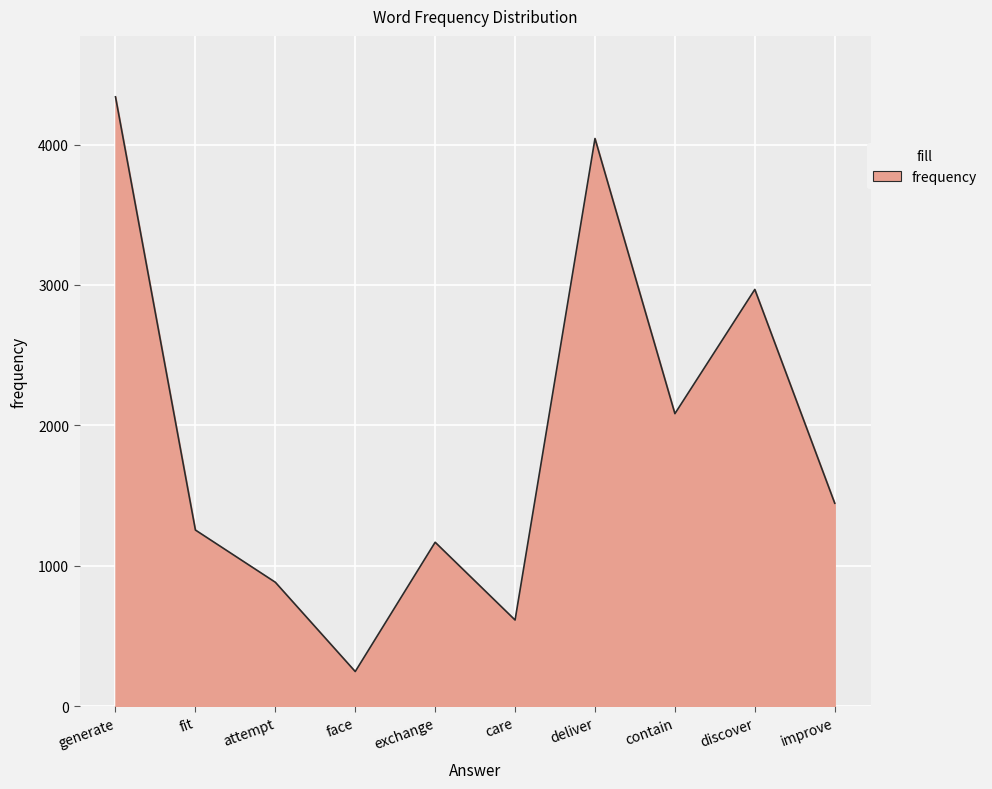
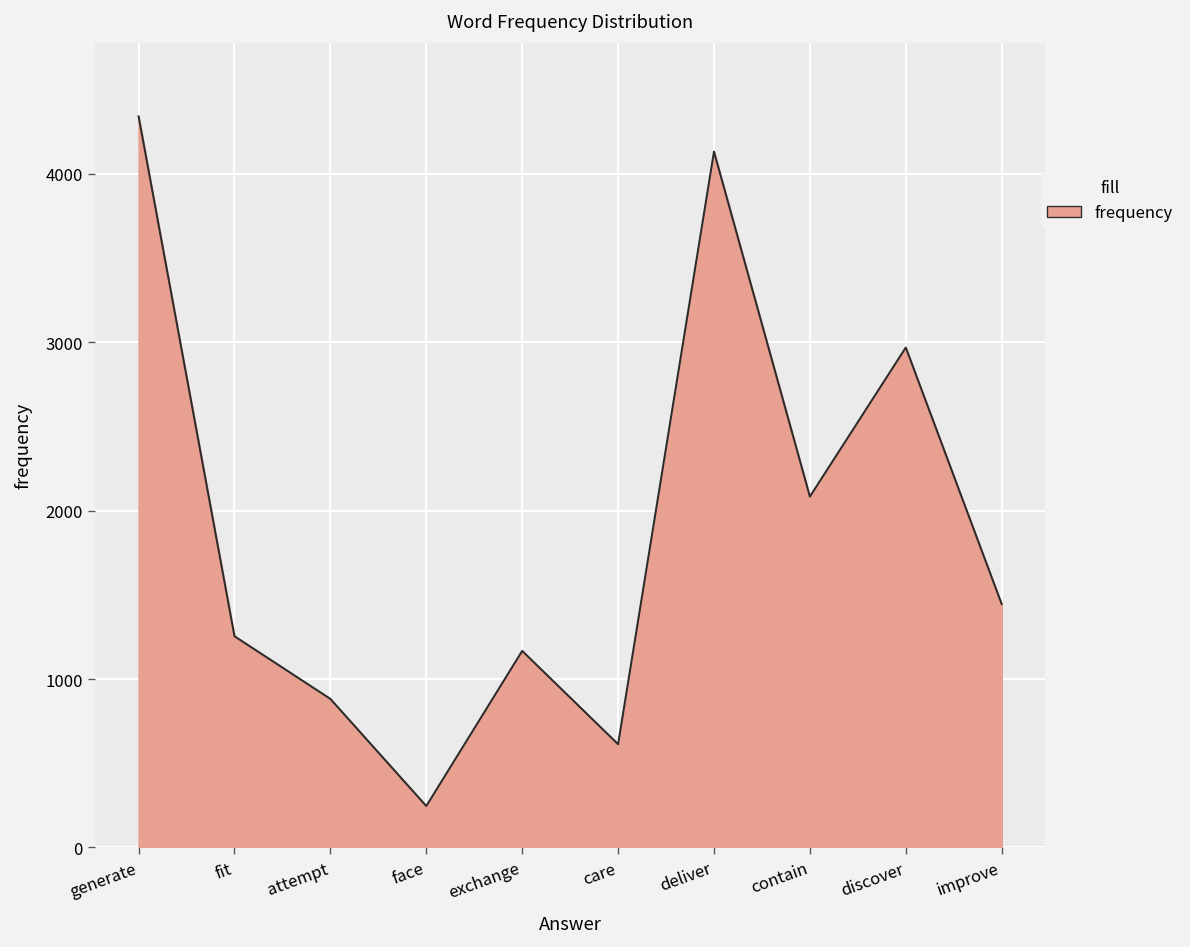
  {
    "generate": 4340,
    "fit": 1250,
    "attempt": 880,
    "face": 250,
    "exchange": 1170,
    "care": 610,
-   "deliver": 4040,
+   "deliver": 4130,
    "contain": 2080,
    "discover": 2970,
    "improve": 1450
  }
